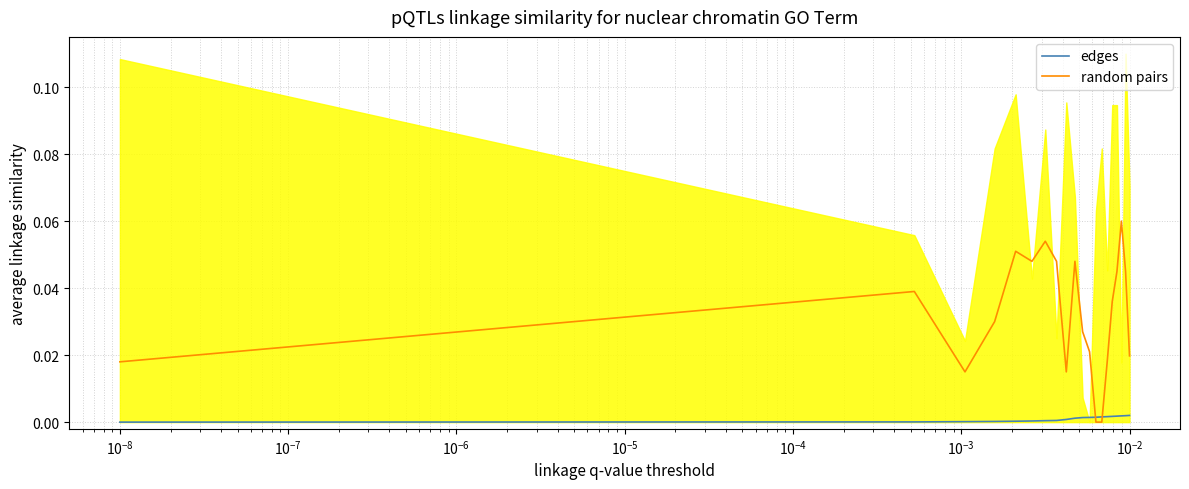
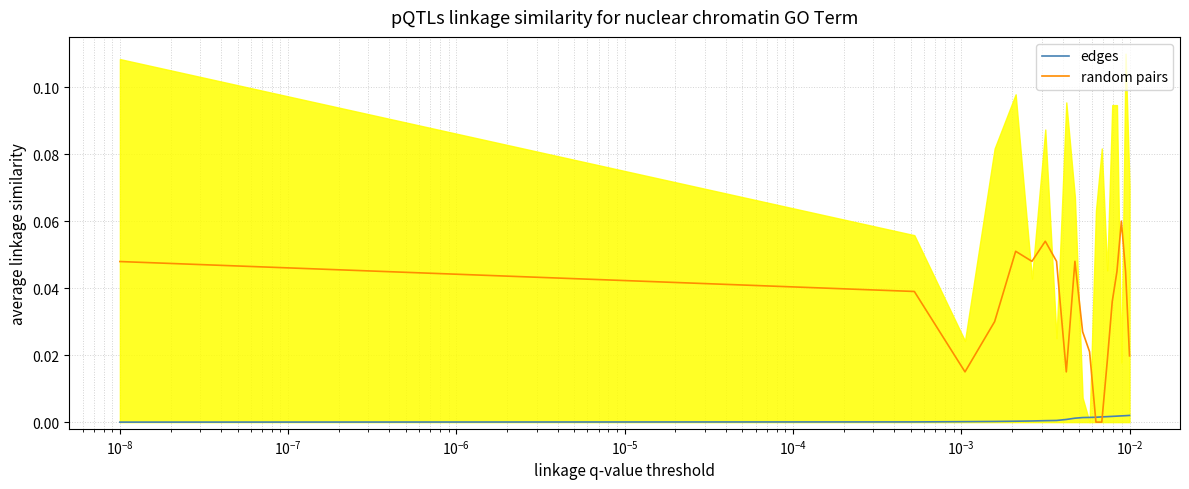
  {
    "edges": {
      "10^-8": 0.000,
      "10^-2": 0.002
    },
    "random pairs": {
-     "10^-8": 0.018,
+     "10^-8": 0.048,
      "10^-2": 0.020
    }
  }
